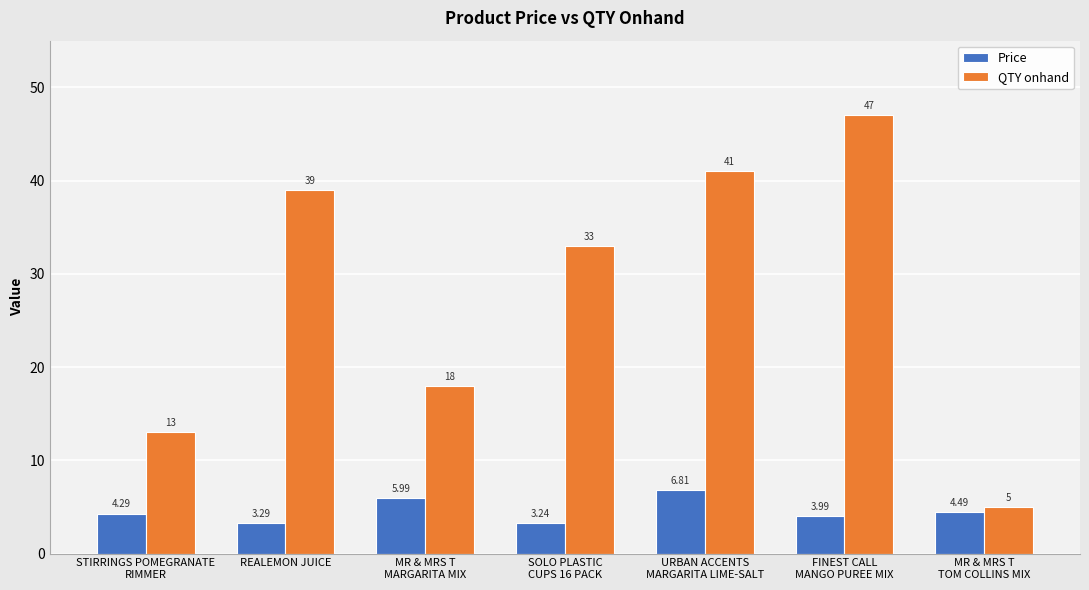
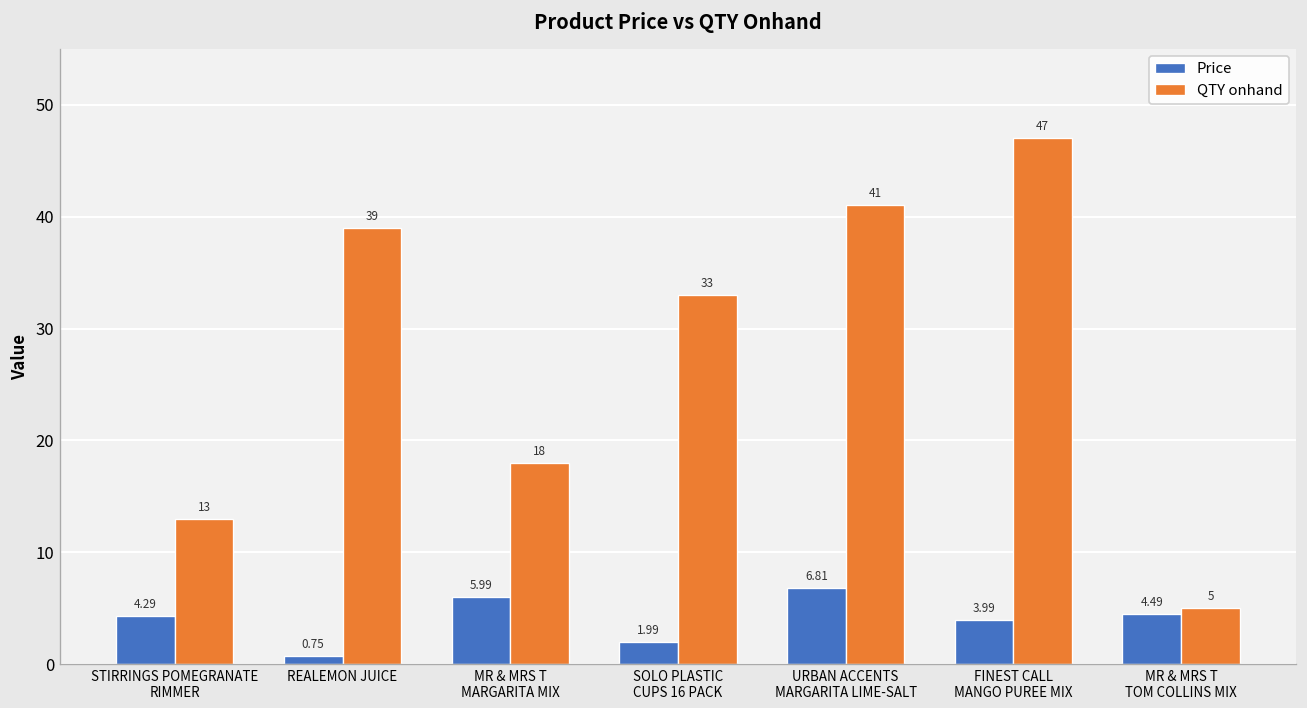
  {
    "Price": {
      "STIRRINGS POMEGRANATE RIMMER": 4.29,
-     "REALEMON JUICE": 3.29,
+     "REALEMON JUICE": 0.75,
      "MR & MRS T MARGARITA MIX": 5.99,
-     "SOLO PLASTIC CUPS 16 PACK": 3.24,
+     "SOLO PLASTIC CUPS 16 PACK": 1.99,
      "URBAN ACCENTS MARGARITA LIME-SALT": 6.81,
      "FINEST CALL MANGO PUREE MIX": 3.99,
      "MR & MRS T TOM COLLINS MIX": 4.49
    },
    "QTY onhand": {
      "STIRRINGS POMEGRANATE RIMMER": 13,
      "REALEMON JUICE": 39,
      "MR & MRS T MARGARITA MIX": 18,
      "SOLO PLASTIC CUPS 16 PACK": 33,
      "URBAN ACCENTS MARGARITA LIME-SALT": 41,
      "FINEST CALL MANGO PUREE MIX": 47,
      "MR & MRS T TOM COLLINS MIX": 5
    }
  }
